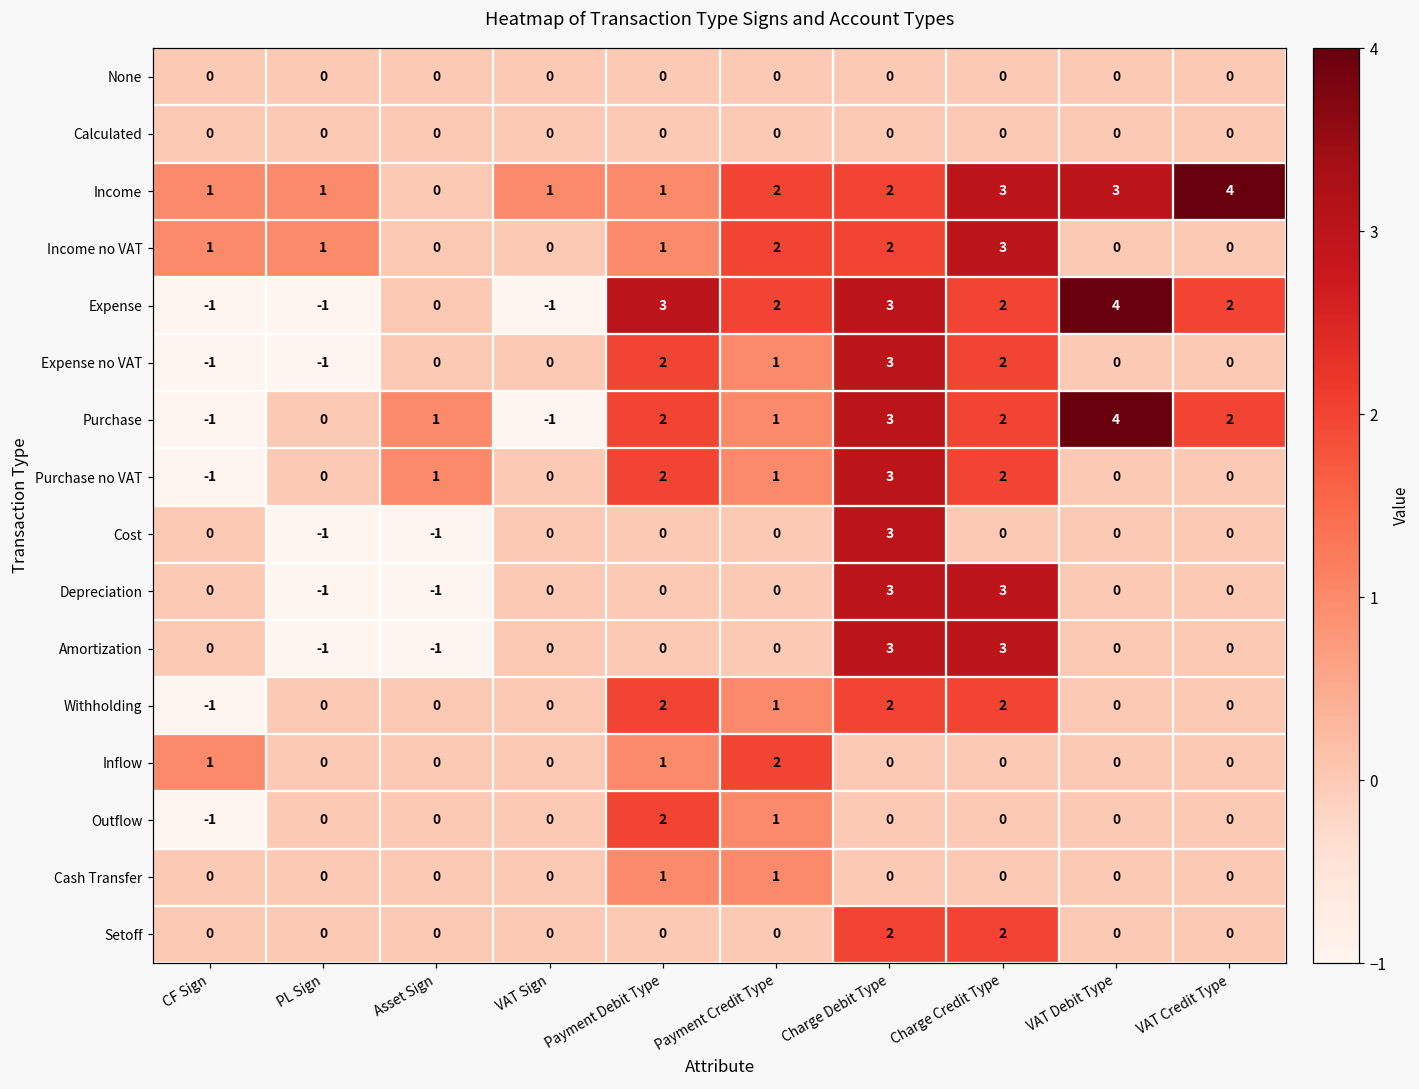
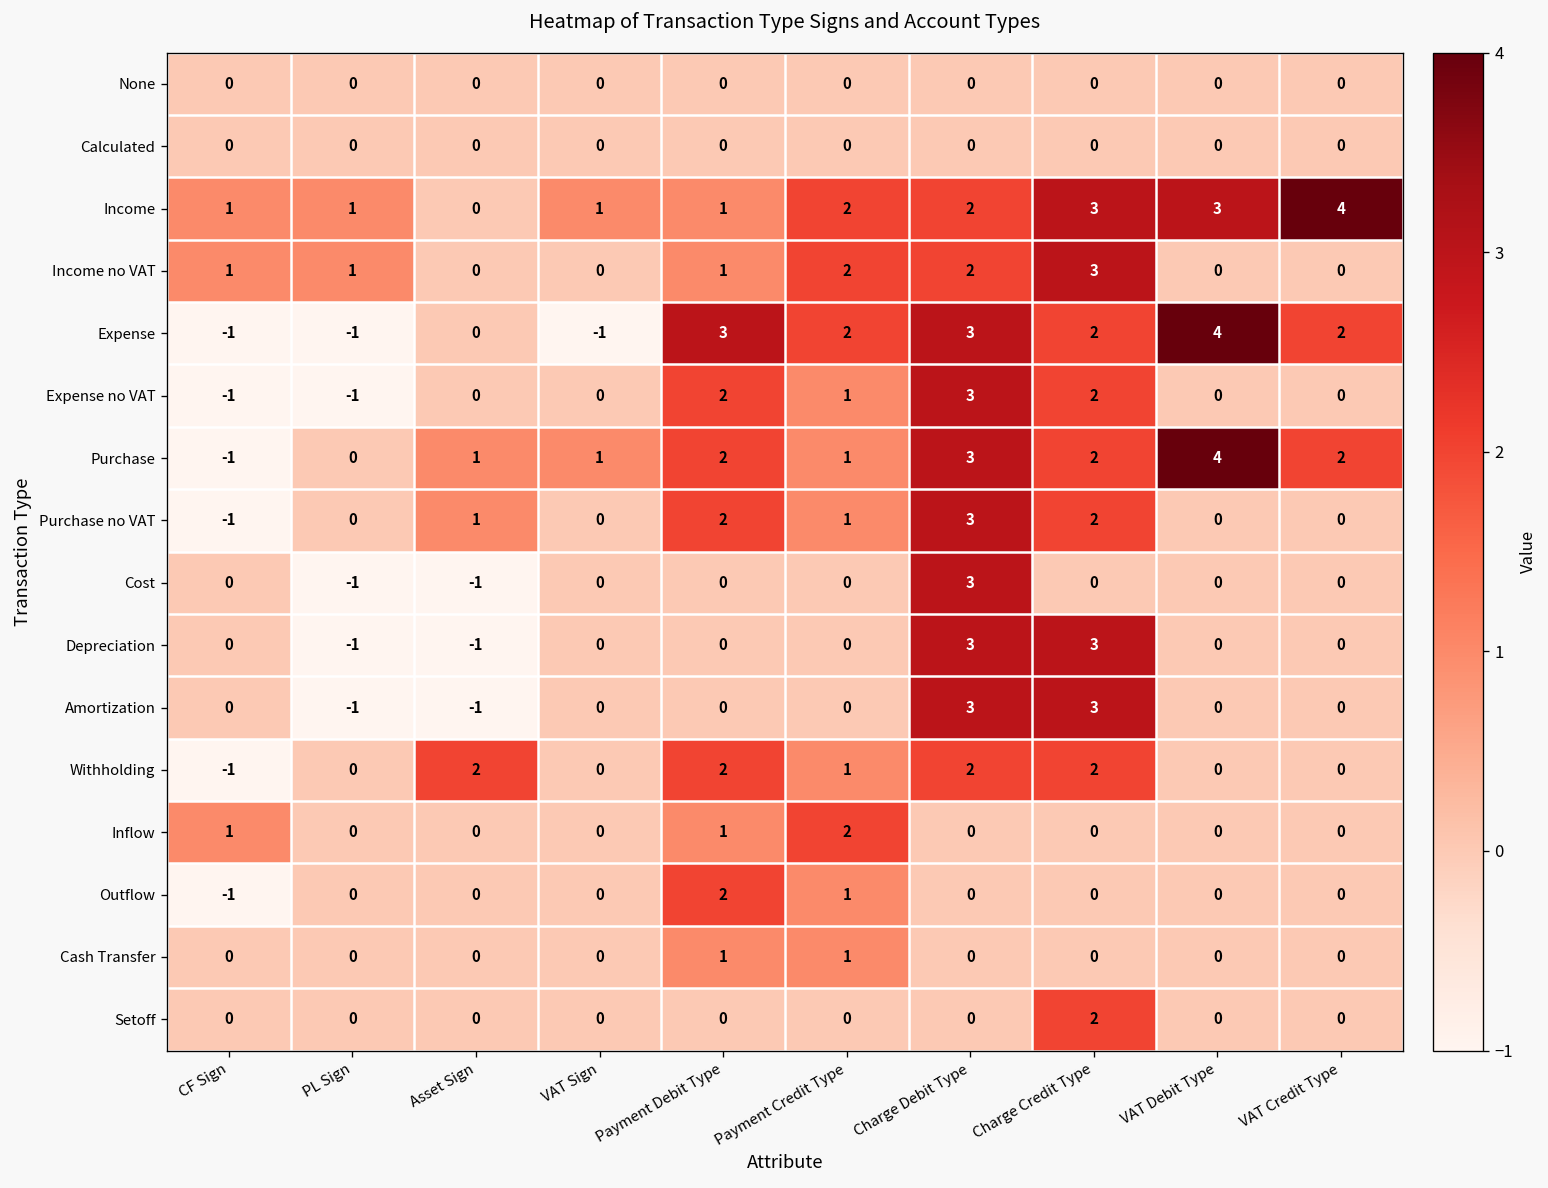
  {
    "None": {
      "CF Sign": 0,
      "PL Sign": 0,
      "Asset Sign": 0,
      "VAT Sign": 0,
      "Payment Debit Type": 0,
      "Payment Credit Type": 0,
      "Charge Debit Type": 0,
      "Charge Credit Type": 0,
      "VAT Debit Type": 0,
      "VAT Credit Type": 0
    },
    "Calculated": {
      "CF Sign": 0,
      "PL Sign": 0,
      "Asset Sign": 0,
      "VAT Sign": 0,
      "Payment Debit Type": 0,
      "Payment Credit Type": 0,
      "Charge Debit Type": 0,
      "Charge Credit Type": 0,
      "VAT Debit Type": 0,
      "VAT Credit Type": 0
    },
    "Income": {
      "CF Sign": 1,
      "PL Sign": 1,
      "Asset Sign": 0,
      "VAT Sign": 1,
      "Payment Debit Type": 1,
      "Payment Credit Type": 2,
      "Charge Debit Type": 2,
      "Charge Credit Type": 3,
      "VAT Debit Type": 3,
      "VAT Credit Type": 4
    },
    "Income no VAT": {
      "CF Sign": 1,
      "PL Sign": 1,
      "Asset Sign": 0,
      "VAT Sign": 0,
      "Payment Debit Type": 1,
      "Payment Credit Type": 2,
      "Charge Debit Type": 2,
      "Charge Credit Type": 3,
      "VAT Debit Type": 0,
      "VAT Credit Type": 0
    },
    "Expense": {
      "CF Sign": -1,
      "PL Sign": -1,
      "Asset Sign": 0,
      "VAT Sign": -1,
      "Payment Debit Type": 3,
      "Payment Credit Type": 2,
      "Charge Debit Type": 3,
      "Charge Credit Type": 2,
      "VAT Debit Type": 4,
      "VAT Credit Type": 2
    },
    "Expense no VAT": {
      "CF Sign": -1,
      "PL Sign": -1,
      "Asset Sign": 0,
      "VAT Sign": 0,
      "Payment Debit Type": 2,
      "Payment Credit Type": 1,
      "Charge Debit Type": 3,
      "Charge Credit Type": 2,
      "VAT Debit Type": 0,
      "VAT Credit Type": 0
    },
    "Purchase": {
      "CF Sign": -1,
      "PL Sign": 0,
      "Asset Sign": 1,
-     "VAT Sign": -1,
+     "VAT Sign": 1,
      "Payment Debit Type": 2,
      "Payment Credit Type": 1,
      "Charge Debit Type": 3,
      "Charge Credit Type": 2,
      "VAT Debit Type": 4,
      "VAT Credit Type": 2
    },
    "Purchase no VAT": {
      "CF Sign": -1,
      "PL Sign": 0,
      "Asset Sign": 1,
      "VAT Sign": 0,
      "Payment Debit Type": 2,
      "Payment Credit Type": 1,
      "Charge Debit Type": 3,
      "Charge Credit Type": 2,
      "VAT Debit Type": 0,
      "VAT Credit Type": 0
    },
    "Cost": {
      "CF Sign": 0,
      "PL Sign": -1,
      "Asset Sign": -1,
      "VAT Sign": 0,
      "Payment Debit Type": 0,
      "Payment Credit Type": 0,
      "Charge Debit Type": 3,
      "Charge Credit Type": 0,
      "VAT Debit Type": 0,
      "VAT Credit Type": 0
    },
    "Depreciation": {
      "CF Sign": 0,
      "PL Sign": -1,
      "Asset Sign": -1,
      "VAT Sign": 0,
      "Payment Debit Type": 0,
      "Payment Credit Type": 0,
      "Charge Debit Type": 3,
      "Charge Credit Type": 3,
      "VAT Debit Type": 0,
      "VAT Credit Type": 0
    },
    "Amortization": {
      "CF Sign": 0,
      "PL Sign": -1,
      "Asset Sign": -1,
      "VAT Sign": 0,
      "Payment Debit Type": 0,
      "Payment Credit Type": 0,
      "Charge Debit Type": 3,
      "Charge Credit Type": 3,
      "VAT Debit Type": 0,
      "VAT Credit Type": 0
    },
    "Withholding": {
      "CF Sign": -1,
      "PL Sign": 0,
-     "Asset Sign": 0,
+     "Asset Sign": 2,
      "VAT Sign": 0,
      "Payment Debit Type": 2,
      "Payment Credit Type": 1,
      "Charge Debit Type": 2,
      "Charge Credit Type": 2,
      "VAT Debit Type": 0,
      "VAT Credit Type": 0
    },
    "Inflow": {
      "CF Sign": 1,
      "PL Sign": 0,
      "Asset Sign": 0,
      "VAT Sign": 0,
      "Payment Debit Type": 1,
      "Payment Credit Type": 2,
      "Charge Debit Type": 0,
      "Charge Credit Type": 0,
      "VAT Debit Type": 0,
      "VAT Credit Type": 0
    },
    "Outflow": {
      "CF Sign": -1,
      "PL Sign": 0,
      "Asset Sign": 0,
      "VAT Sign": 0,
      "Payment Debit Type": 2,
      "Payment Credit Type": 1,
      "Charge Debit Type": 0,
      "Charge Credit Type": 0,
      "VAT Debit Type": 0,
      "VAT Credit Type": 0
    },
    "Cash Transfer": {
      "CF Sign": 0,
      "PL Sign": 0,
      "Asset Sign": 0,
      "VAT Sign": 0,
      "Payment Debit Type": 1,
      "Payment Credit Type": 1,
      "Charge Debit Type": 0,
      "Charge Credit Type": 0,
      "VAT Debit Type": 0,
      "VAT Credit Type": 0
    },
    "Setoff": {
      "CF Sign": 0,
      "PL Sign": 0,
      "Asset Sign": 0,
      "VAT Sign": 0,
      "Payment Debit Type": 0,
      "Payment Credit Type": 0,
-     "Charge Debit Type": 2,
+     "Charge Debit Type": 0,
      "Charge Credit Type": 2,
      "VAT Debit Type": 0,
      "VAT Credit Type": 0
    }
  }
